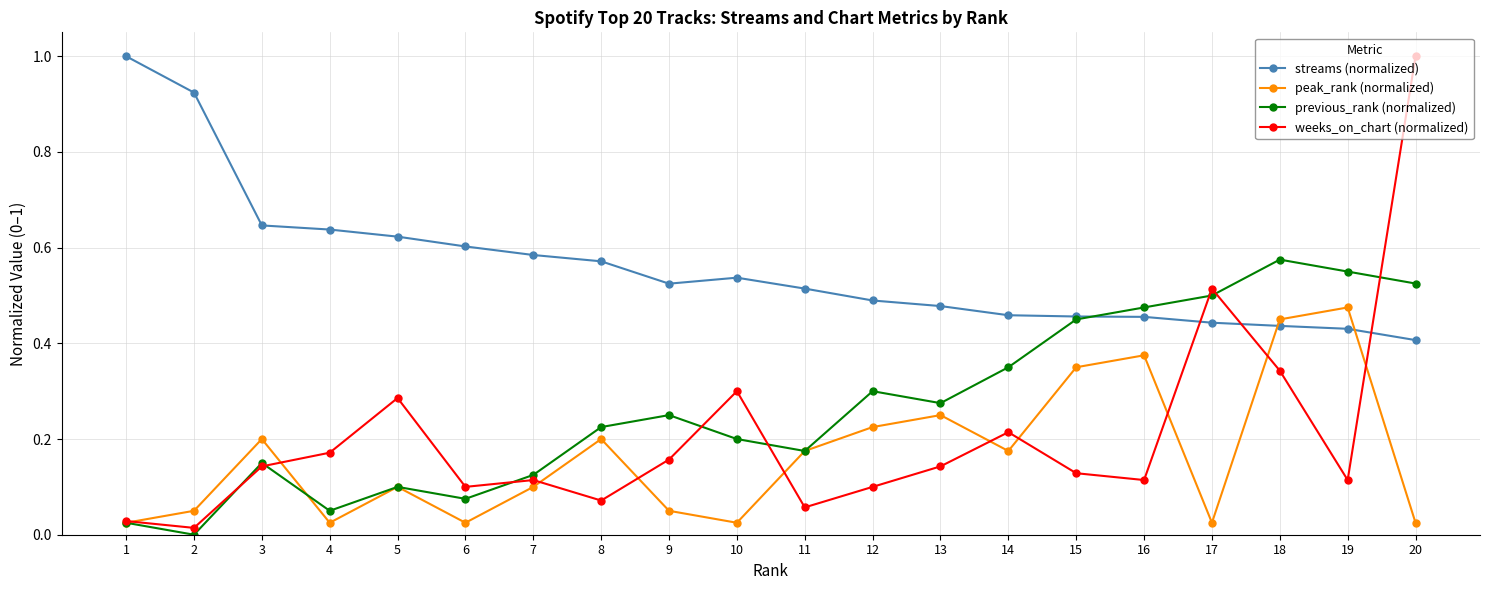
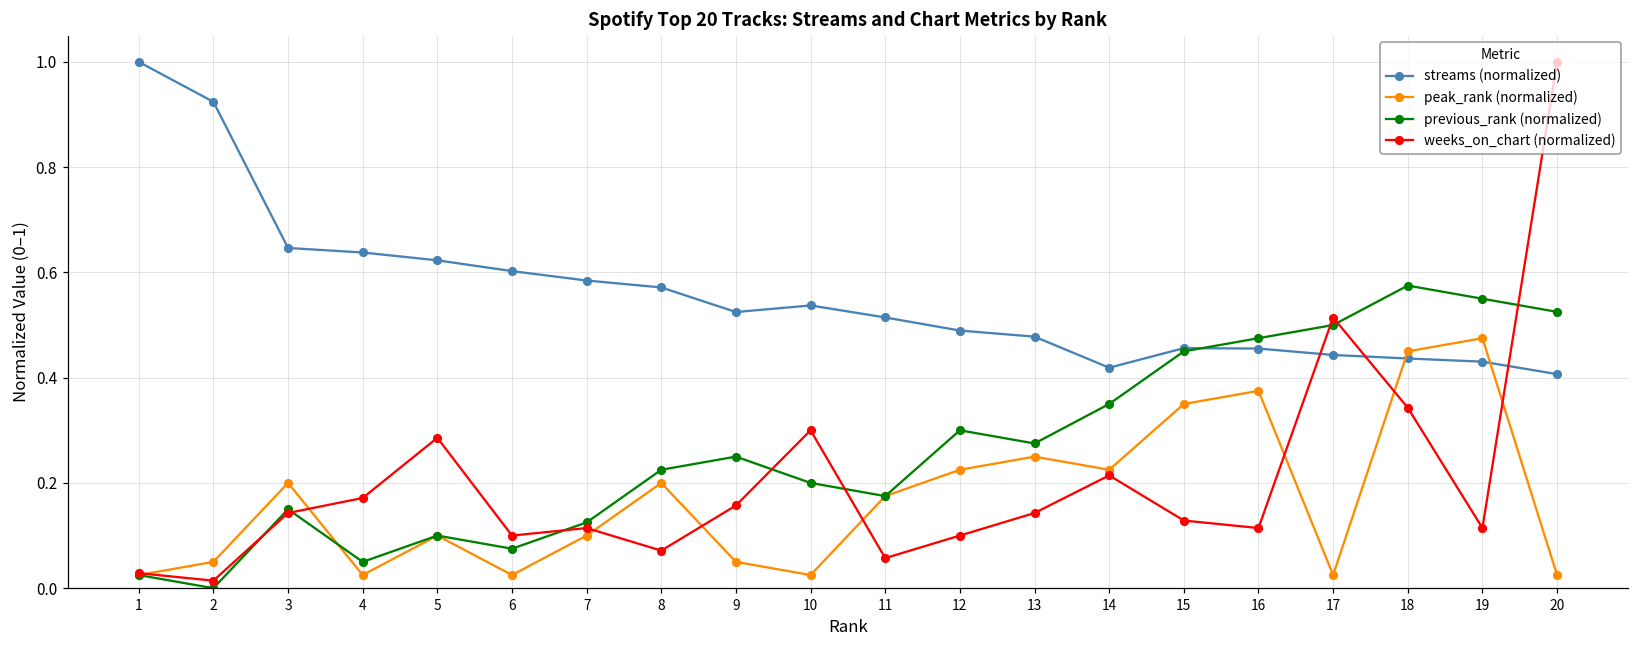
  {
    "streams (normalized)": {
      "1": 1.00,
      "2": 0.92,
      "3": 0.65,
      "4": 0.64,
      "5": 0.62,
      "6": 0.60,
      "7": 0.58,
      "8": 0.57,
      "9": 0.52,
      "10": 0.54,
      "11": 0.51,
      "12": 0.49,
      "13": 0.48,
-     "14": 0.46,
+     "14": 0.42,
      "15": 0.46,
      "16": 0.46,
      "17": 0.44,
      "18": 0.44,
      "19": 0.43,
      "20": 0.41
    },
    "peak_rank (normalized)": {
      "2": 0.05,
      "3": 0.20,
      "4": 0.03,
      "6": 0.03,
      "7": 0.10,
      "8": 0.20,
      "9": 0.05,
      "10": 0.03,
      "12": 0.23,
      "13": 0.25,
-     "14": 0.18,
+     "14": 0.23,
      "15": 0.35,
      "16": 0.38,
      "17": 0.03,
      "18": 0.45,
      "19": 0.48,
      "20": 0.03
    },
    "previous_rank (normalized)": {
      "2": 0.00,
      "3": 0.15,
      "4": 0.05,
      "6": 0.08,
      "7": 0.13,
      "8": 0.23,
      "9": 0.25,
      "10": 0.20,
      "12": 0.30,
      "13": 0.28,
      "14": 0.35,
      "15": 0.45,
      "16": 0.48,
      "17": 0.50,
      "18": 0.58,
      "19": 0.55,
      "20": 0.53
    },
    "weeks_on_chart (normalized)": {
      "2": 0.01,
      "3": 0.14,
      "4": 0.17,
      "5": 0.29,
      "6": 0.10,
      "7": 0.11,
      "8": 0.07,
      "9": 0.16,
      "10": 0.30,
      "11": 0.06,
      "12": 0.10,
      "13": 0.14,
      "14": 0.21,
      "15": 0.13,
      "16": 0.11,
      "17": 0.51,
      "18": 0.34,
      "19": 0.11
    }
  }
